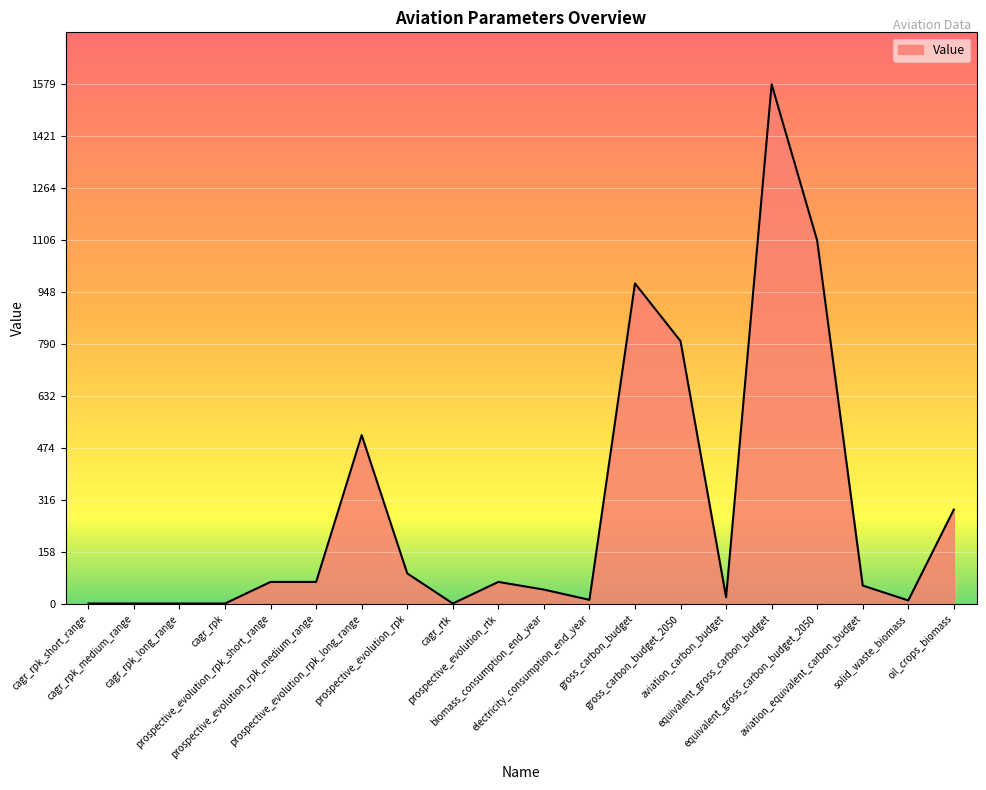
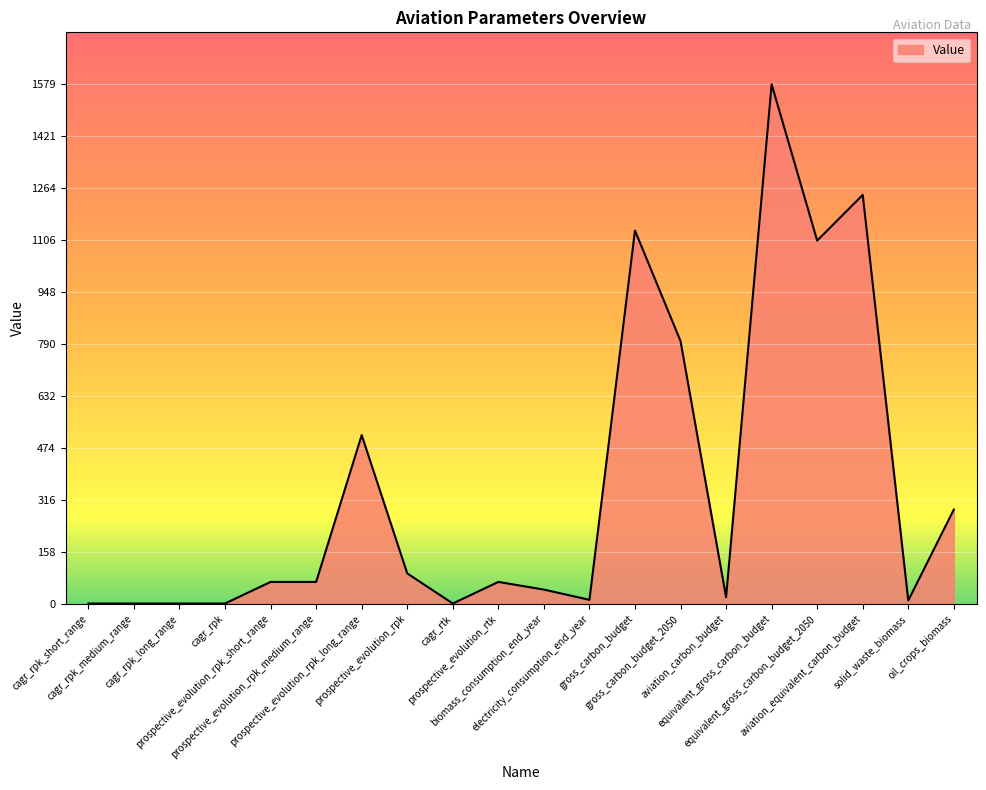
  {
    "cagr_rpk_short_range": 0,
    "cagr_rpk_medium_range": 0,
    "cagr_rpk_long_range": 0,
    "cagr_rpk": 0,
    "prospective_evolution_rpk_short_range": 70,
    "prospective_evolution_rpk_medium_range": 70,
    "prospective_evolution_rpk_long_range": 510,
    "prospective_evolution_rpk": 90,
    "cagr_rtk": 0,
    "prospective_evolution_rtk": 70,
    "biomass_consumption_end_year": 40,
    "electricity_consumption_end_year": 10,
-   "gross_carbon_budget": 970,
+   "gross_carbon_budget": 1140,
    "gross_carbon_budget_2050": 800,
    "aviation_carbon_budget": 20,
    "equivalent_gross_carbon_budget": 1580,
    "equivalent_gross_carbon_budget_2050": 1100,
-   "aviation_equivalent_carbon_budget": 60,
+   "aviation_equivalent_carbon_budget": 1240,
    "solid_waste_biomass": 10,
    "oil_crops_biomass": 290
  }
